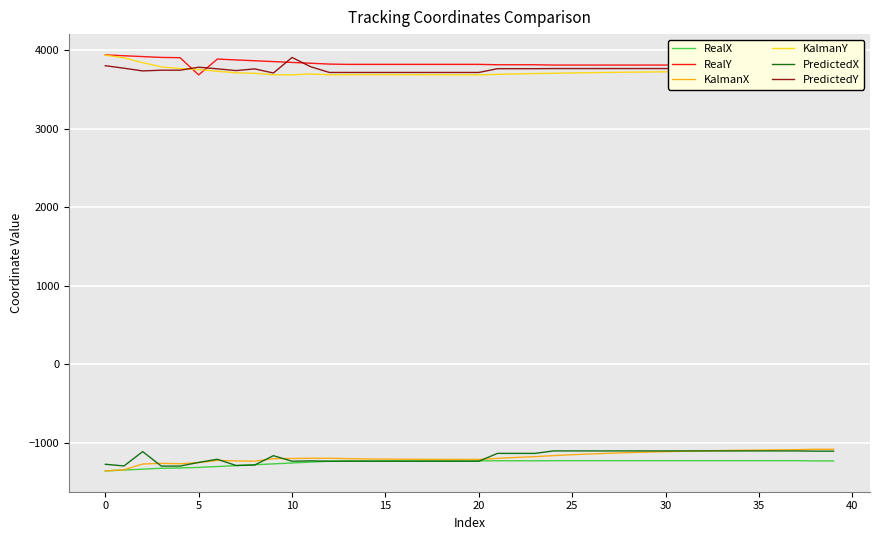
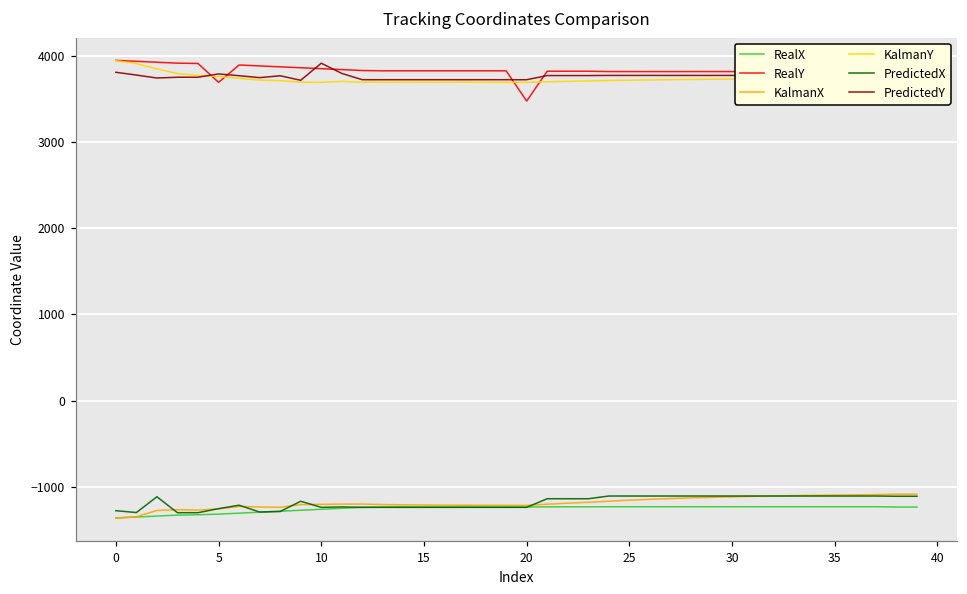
  {
    "RealX": {
      "5": -1300,
      "25": -1200,
      "30": -1200,
      "35": -1200
    },
    "RealY": {
      "5": 3700,
      "10": 3800,
      "15": 3800,
-     "20": 3800,
+     "20": 3500,
      "25": 3800,
      "30": 3800
    },
    "PredictedX": {
      "0": -1300,
      "25": -1100
    },
    "PredictedY": {
      "0": 3800,
      "10": 3900,
      "25": 3800,
      "30": 3800
    }
  }
